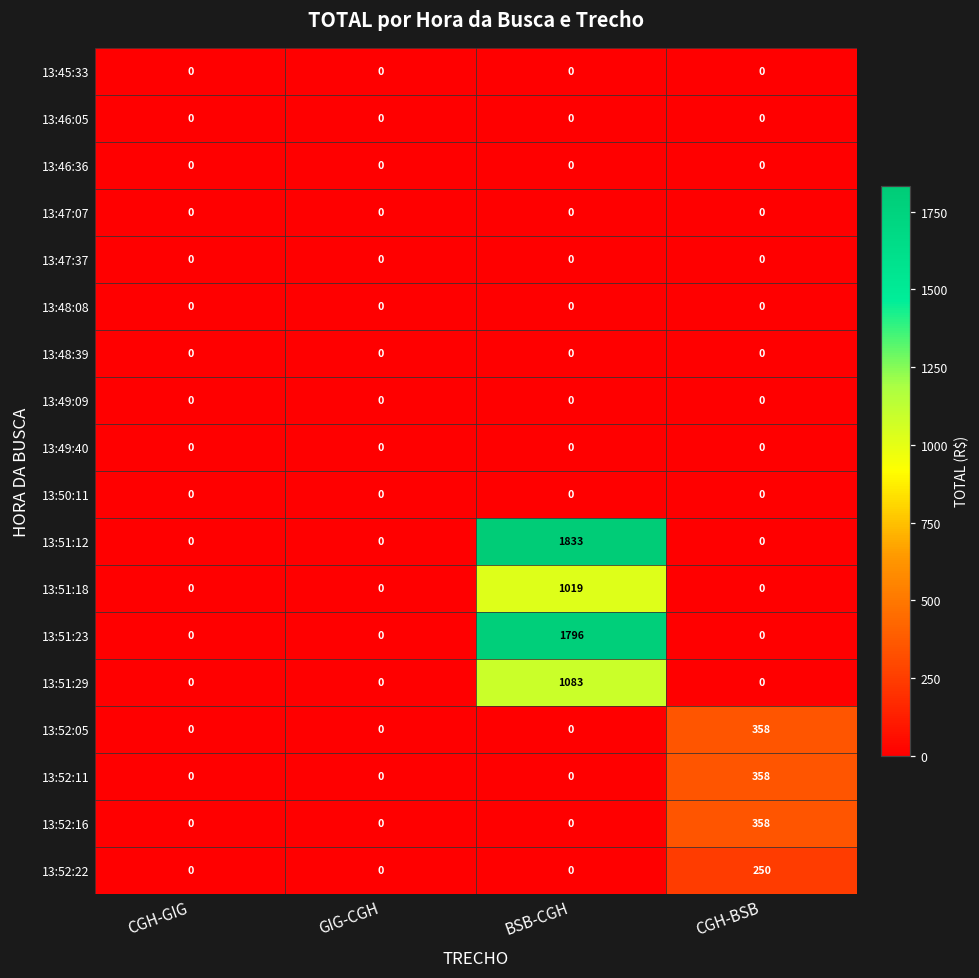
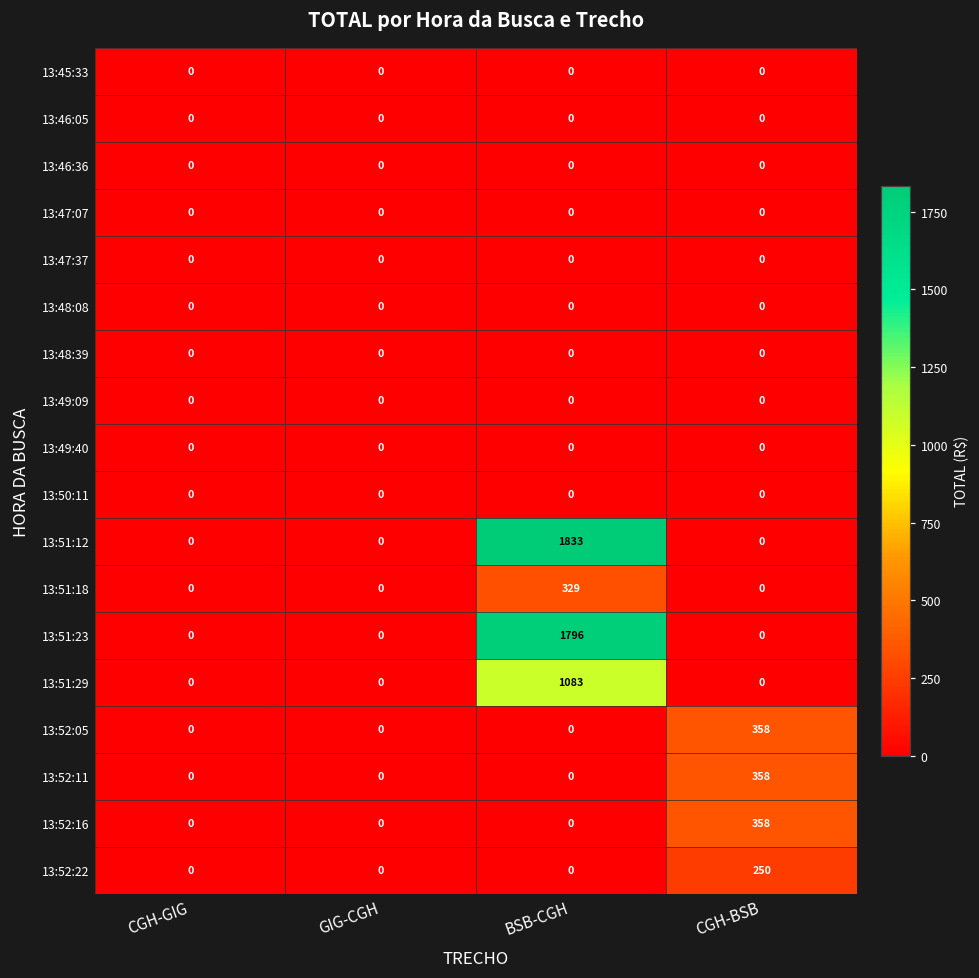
  {
    "13:45:33": {
      "CGH-GIG": 0,
      "GIG-CGH": 0,
      "BSB-CGH": 0,
      "CGH-BSB": 0
    },
    "13:46:05": {
      "CGH-GIG": 0,
      "GIG-CGH": 0,
      "BSB-CGH": 0,
      "CGH-BSB": 0
    },
    "13:46:36": {
      "CGH-GIG": 0,
      "GIG-CGH": 0,
      "BSB-CGH": 0,
      "CGH-BSB": 0
    },
    "13:47:07": {
      "CGH-GIG": 0,
      "GIG-CGH": 0,
      "BSB-CGH": 0,
      "CGH-BSB": 0
    },
    "13:47:37": {
      "CGH-GIG": 0,
      "GIG-CGH": 0,
      "BSB-CGH": 0,
      "CGH-BSB": 0
    },
    "13:48:08": {
      "CGH-GIG": 0,
      "GIG-CGH": 0,
      "BSB-CGH": 0,
      "CGH-BSB": 0
    },
    "13:48:39": {
      "CGH-GIG": 0,
      "GIG-CGH": 0,
      "BSB-CGH": 0,
      "CGH-BSB": 0
    },
    "13:49:09": {
      "CGH-GIG": 0,
      "GIG-CGH": 0,
      "BSB-CGH": 0,
      "CGH-BSB": 0
    },
    "13:49:40": {
      "CGH-GIG": 0,
      "GIG-CGH": 0,
      "BSB-CGH": 0,
      "CGH-BSB": 0
    },
    "13:50:11": {
      "CGH-GIG": 0,
      "GIG-CGH": 0,
      "BSB-CGH": 0,
      "CGH-BSB": 0
    },
    "13:51:12": {
      "CGH-GIG": 0,
      "GIG-CGH": 0,
      "BSB-CGH": 1833,
      "CGH-BSB": 0
    },
    "13:51:18": {
      "CGH-GIG": 0,
      "GIG-CGH": 0,
-     "BSB-CGH": 1019,
+     "BSB-CGH": 329,
      "CGH-BSB": 0
    },
    "13:51:23": {
      "CGH-GIG": 0,
      "GIG-CGH": 0,
      "BSB-CGH": 1796,
      "CGH-BSB": 0
    },
    "13:51:29": {
      "CGH-GIG": 0,
      "GIG-CGH": 0,
      "BSB-CGH": 1083,
      "CGH-BSB": 0
    },
    "13:52:05": {
      "CGH-GIG": 0,
      "GIG-CGH": 0,
      "BSB-CGH": 0,
      "CGH-BSB": 358
    },
    "13:52:11": {
      "CGH-GIG": 0,
      "GIG-CGH": 0,
      "BSB-CGH": 0,
      "CGH-BSB": 358
    },
    "13:52:16": {
      "CGH-GIG": 0,
      "GIG-CGH": 0,
      "BSB-CGH": 0,
      "CGH-BSB": 358
    },
    "13:52:22": {
      "CGH-GIG": 0,
      "GIG-CGH": 0,
      "BSB-CGH": 0,
      "CGH-BSB": 250
    }
  }
